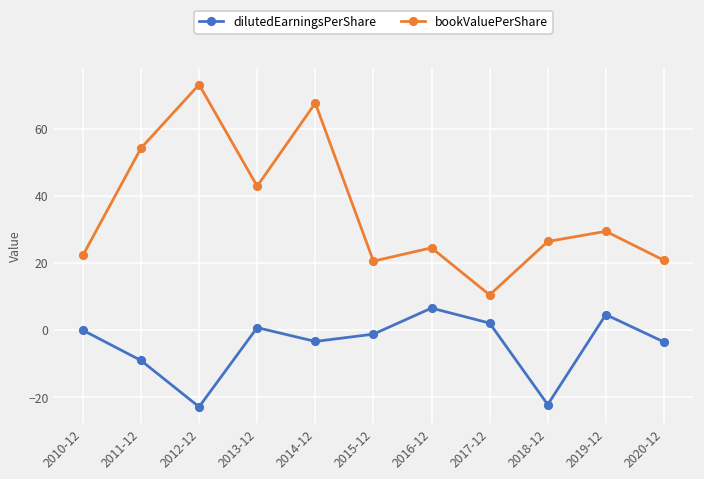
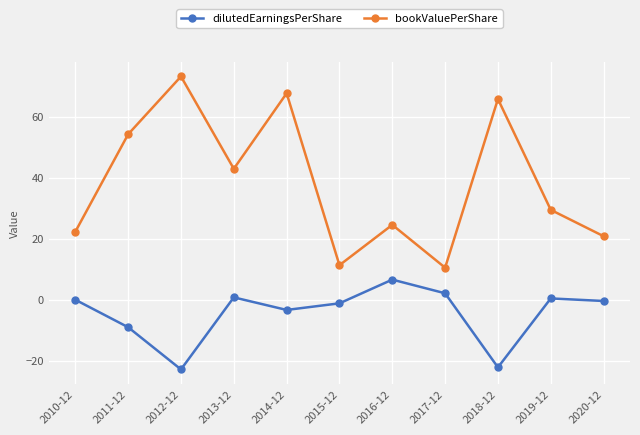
  {
    "dilutedEarningsPerShare": {
      "2010-12": 0,
      "2011-12": -9,
      "2012-12": -23,
      "2013-12": 1,
      "2014-12": -3,
      "2015-12": -1,
      "2016-12": 7,
      "2017-12": 2,
      "2018-12": -22,
-     "2019-12": 5,
-     "2020-12": -3
+     "2019-12": 0,
+     "2020-12": 0
    },
    "bookValuePerShare": {
      "2010-12": 22,
      "2011-12": 54,
      "2012-12": 73,
      "2013-12": 43,
      "2014-12": 68,
-     "2015-12": 21,
+     "2015-12": 11,
      "2016-12": 25,
      "2017-12": 11,
-     "2018-12": 26,
+     "2018-12": 66,
      "2019-12": 29,
      "2020-12": 21
    }
  }
